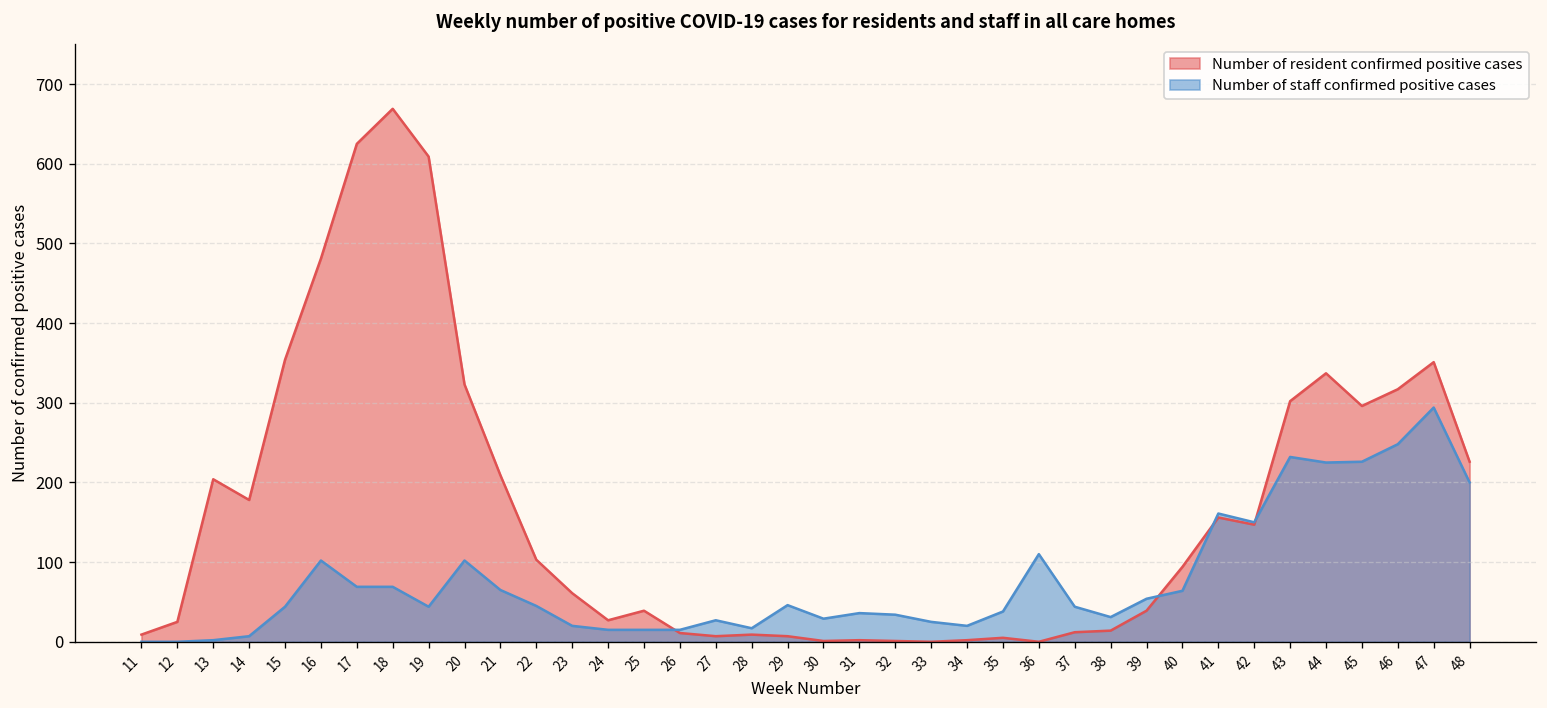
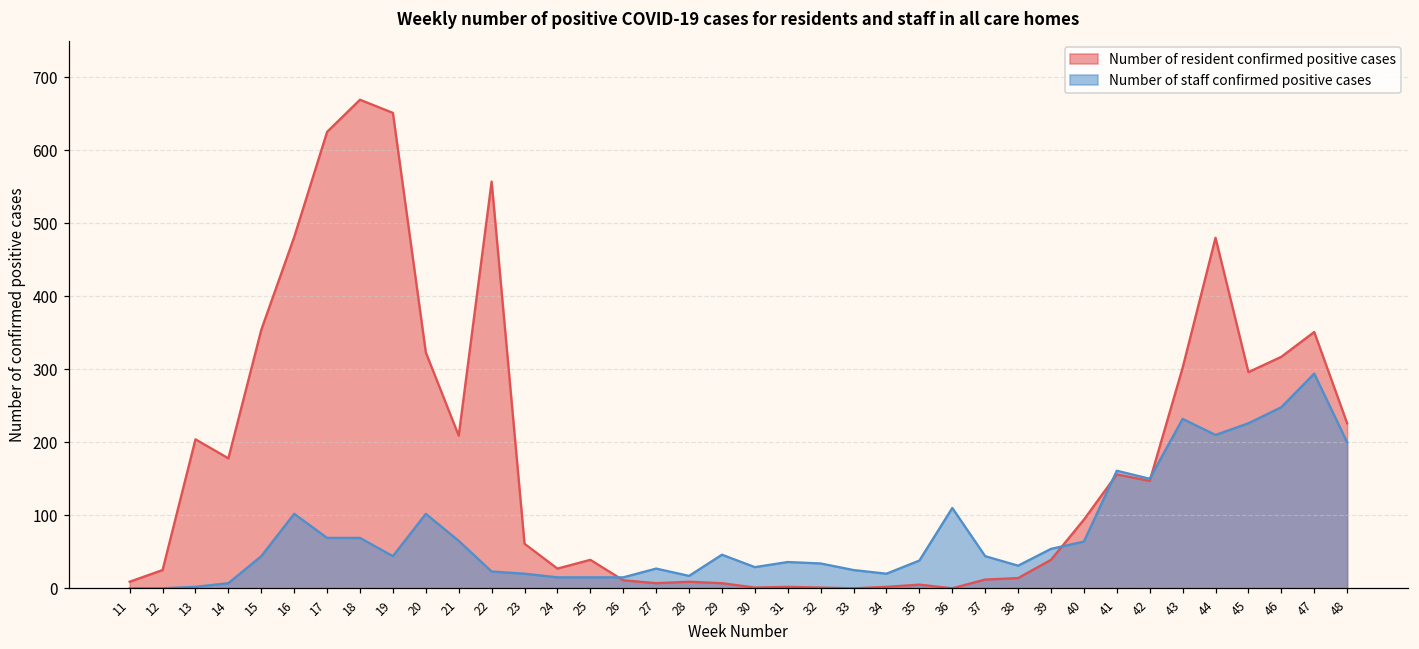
  {
    "Number of resident confirmed positive cases": {
      "11": 10,
      "12": 30,
      "13": 200,
      "14": 180,
      "15": 350,
      "16": 480,
      "17": 630,
      "18": 670,
-     "19": 610,
+     "19": 650,
      "20": 320,
      "21": 210,
-     "22": 100,
+     "22": 560,
      "23": 60,
      "24": 30,
      "25": 40,
      "26": 10,
      "27": 10,
      "28": 10,
      "29": 10,
      "30": 0,
      "31": 0,
      "32": 0,
      "33": 0,
      "34": 0,
      "35": 10,
      "36": 0,
      "37": 10,
      "38": 10,
      "39": 40,
      "40": 90,
      "41": 160,
      "43": 300,
-     "44": 340,
+     "44": 480,
      "45": 300,
      "46": 320,
      "47": 350,
      "48": 230
    },
    "Number of staff confirmed positive cases": {
      "11": 0,
      "12": 0,
      "13": 0,
      "14": 10,
      "15": 40,
      "16": 100,
      "17": 70,
      "18": 70,
      "19": 40,
      "20": 100,
      "21": 70,
-     "22": 50,
+     "22": 20,
      "23": 20,
      "24": 20,
      "25": 20,
      "26": 20,
      "27": 30,
      "28": 20,
      "29": 50,
      "30": 30,
      "31": 40,
      "32": 30,
      "33": 30,
      "34": 20,
      "35": 40,
      "36": 110,
      "37": 40,
      "38": 30,
      "39": 50,
      "40": 60,
      "41": 160,
      "43": 230,
-     "44": 230,
+     "44": 210,
      "45": 230,
      "46": 250,
      "47": 290,
      "48": 200
    }
  }
